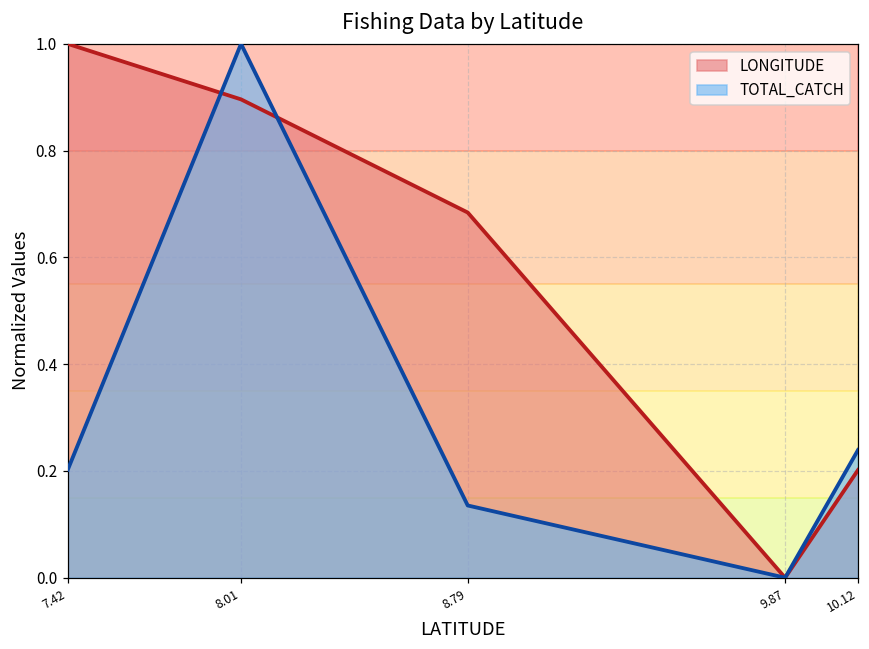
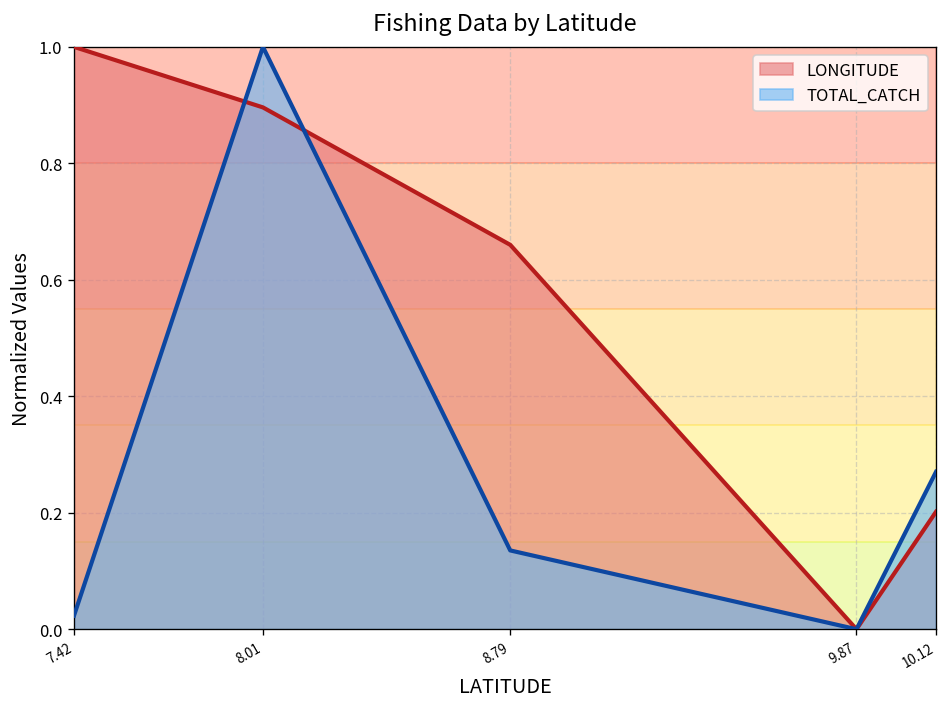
  {
    "LONGITUDE": {
      "7.42": 1.00,
      "8.01": 0.90,
-     "8.79": 0.68,
+     "8.79": 0.66,
      "10.12": 0.20
    },
    "TOTAL_CATCH": {
-     "7.42": 0.20,
+     "7.42": 0.02,
      "8.01": 1.00,
      "8.79": 0.14,
-     "10.12": 0.24
+     "10.12": 0.27
    }
  }
